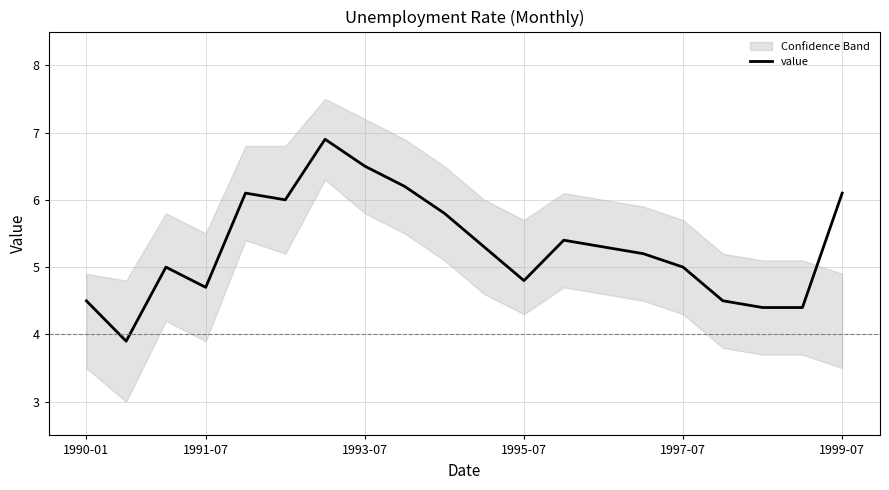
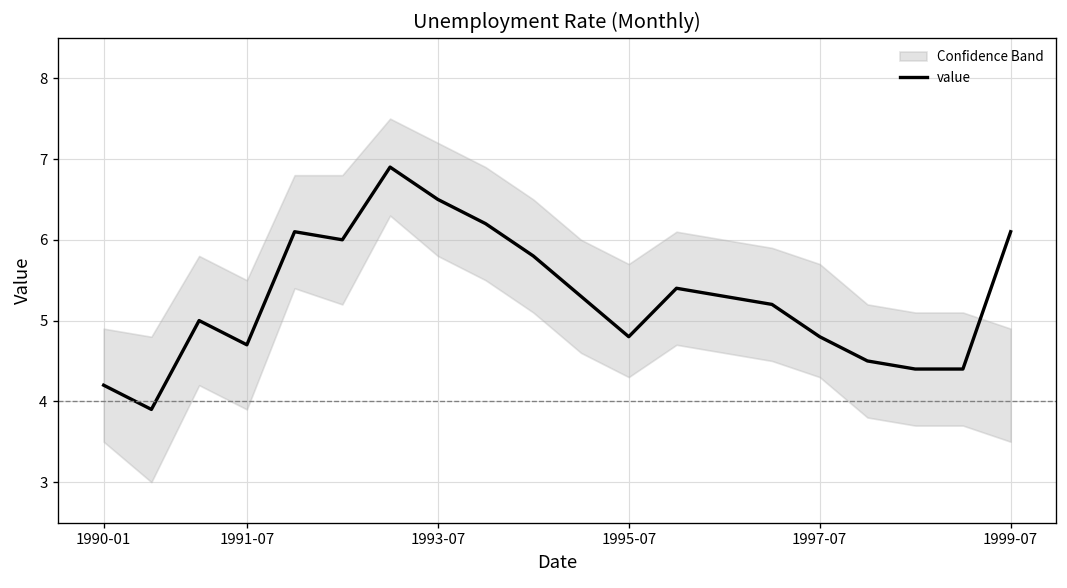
  {
    "value": {
-     "1990-01": 4.5,
+     "1990-01": 4.2,
      "1991-07": 4.7,
      "1993-07": 6.5,
      "1995-07": 4.8,
-     "1997-07": 5.0,
+     "1997-07": 4.8,
      "1999-07": 6.1
    }
  }
